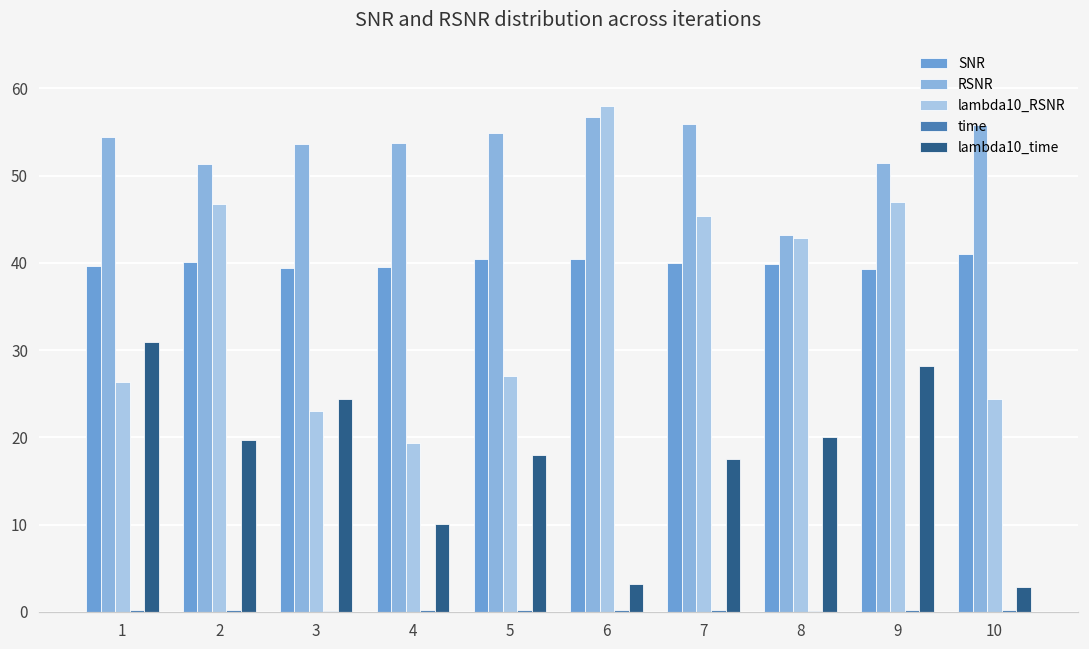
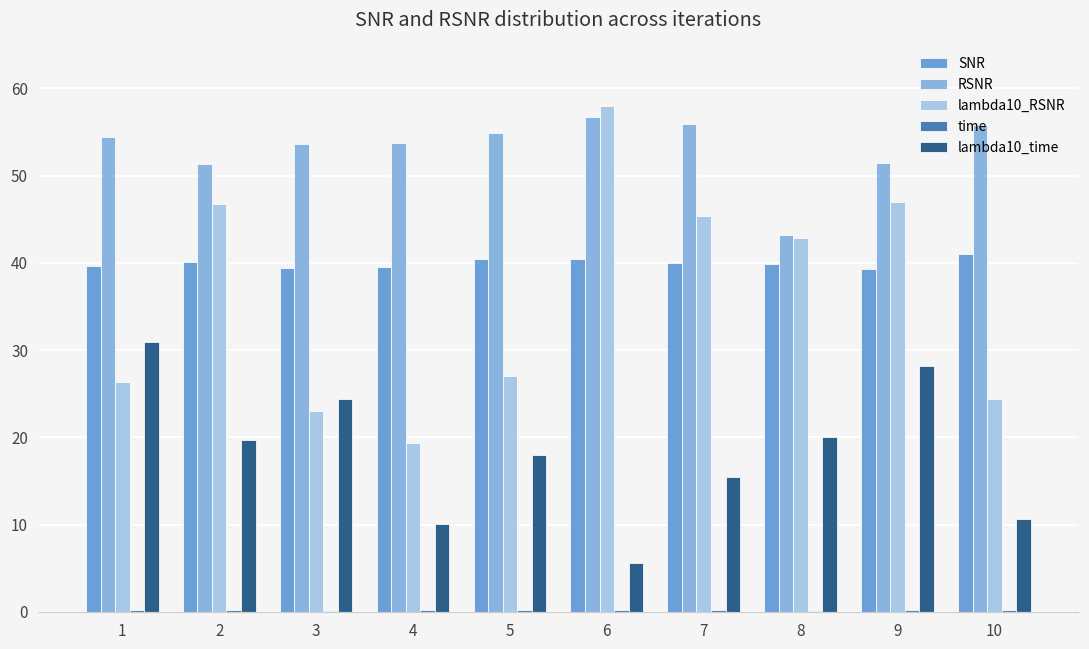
  {
    "lambda10_time": {
      "1": 31,
      "2": 20,
      "3": 24,
      "4": 10,
      "5": 18,
-     "6": 3,
-     "7": 18,
+     "6": 6,
+     "7": 15,
      "8": 20,
      "9": 28,
-     "10": 3
+     "10": 11
    }
  }
